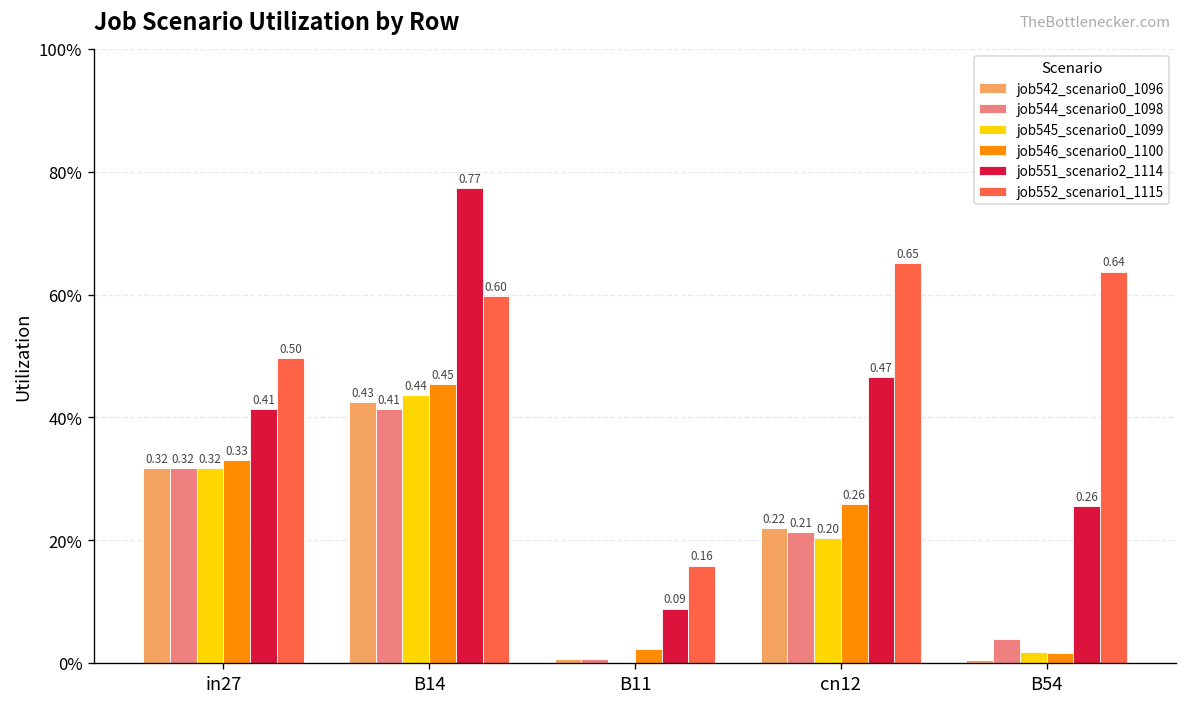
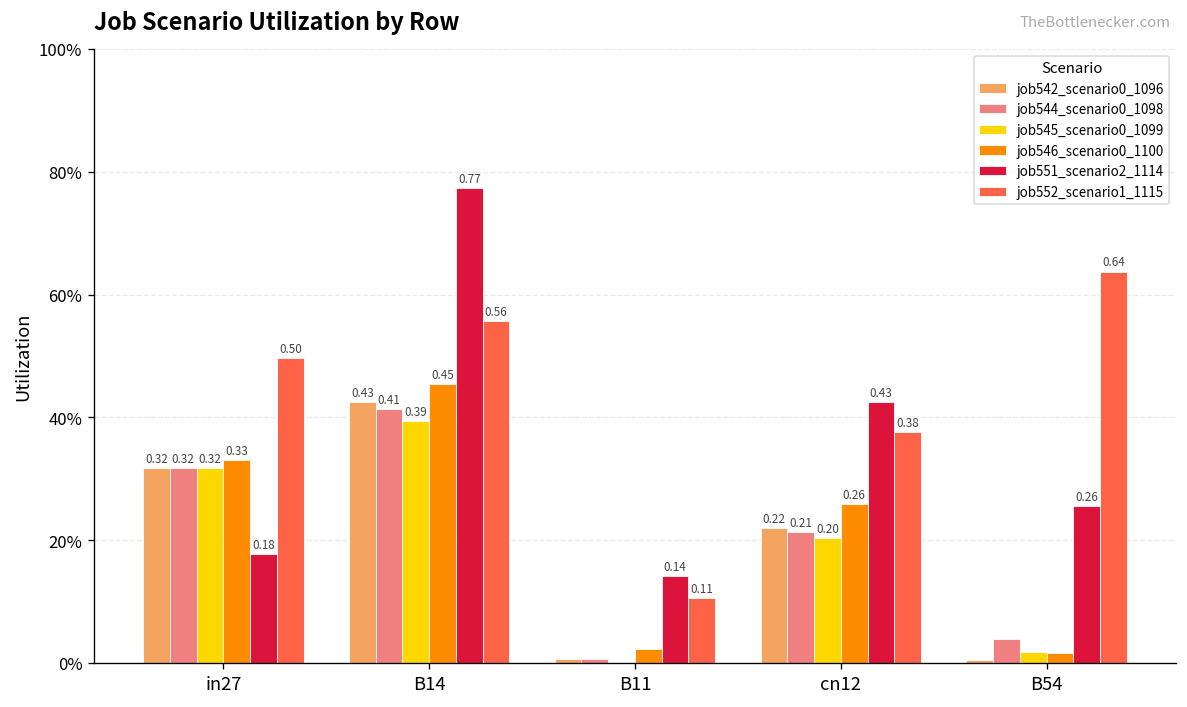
  {
    "job545_scenario0_1099": {
      "in27": 0.32,
-     "B14": 0.44,
+     "B14": 0.39,
      "cn12": 0.20
    },
    "job546_scenario0_1100": {
      "in27": 0.33,
      "B14": 0.45,
      "cn12": 0.26
    },
    "job551_scenario2_1114": {
-     "in27": 0.41,
+     "in27": 0.18,
      "B14": 0.77,
-     "B11": 0.09,
-     "cn12": 0.47,
+     "B11": 0.14,
+     "cn12": 0.43,
      "B54": 0.26
    },
    "job552_scenario1_1115": {
      "in27": 0.50,
-     "B14": 0.60,
-     "B11": 0.16,
-     "cn12": 0.65,
+     "B14": 0.56,
+     "B11": 0.11,
+     "cn12": 0.38,
      "B54": 0.64
    }
  }
